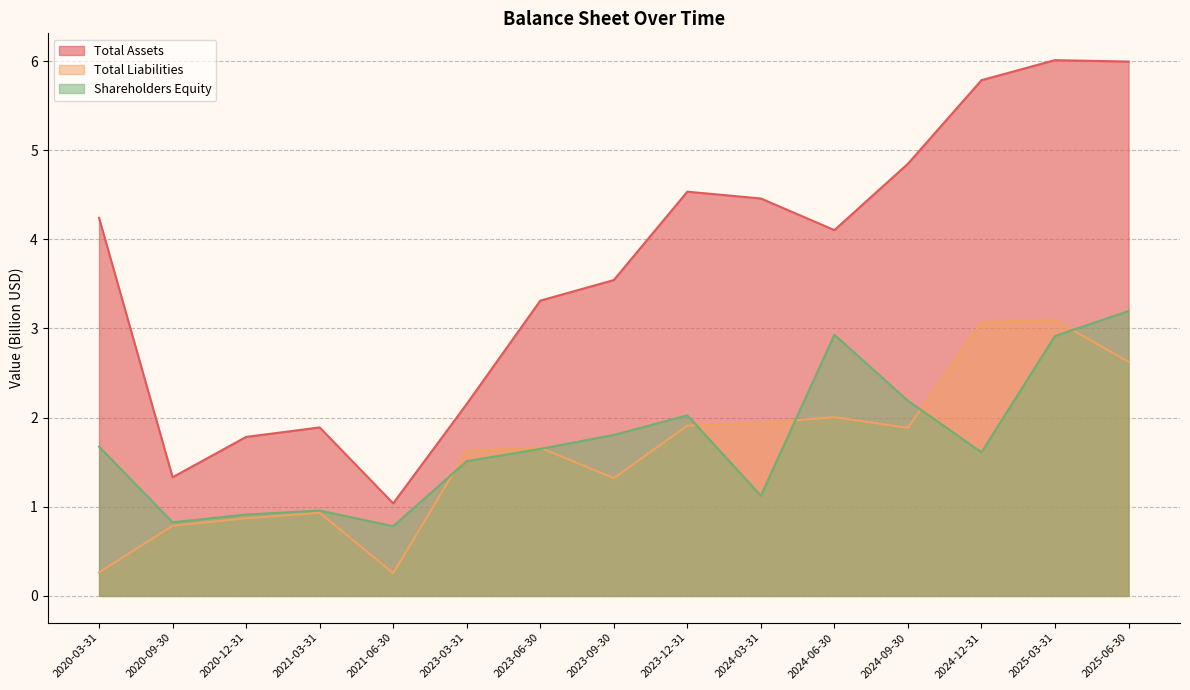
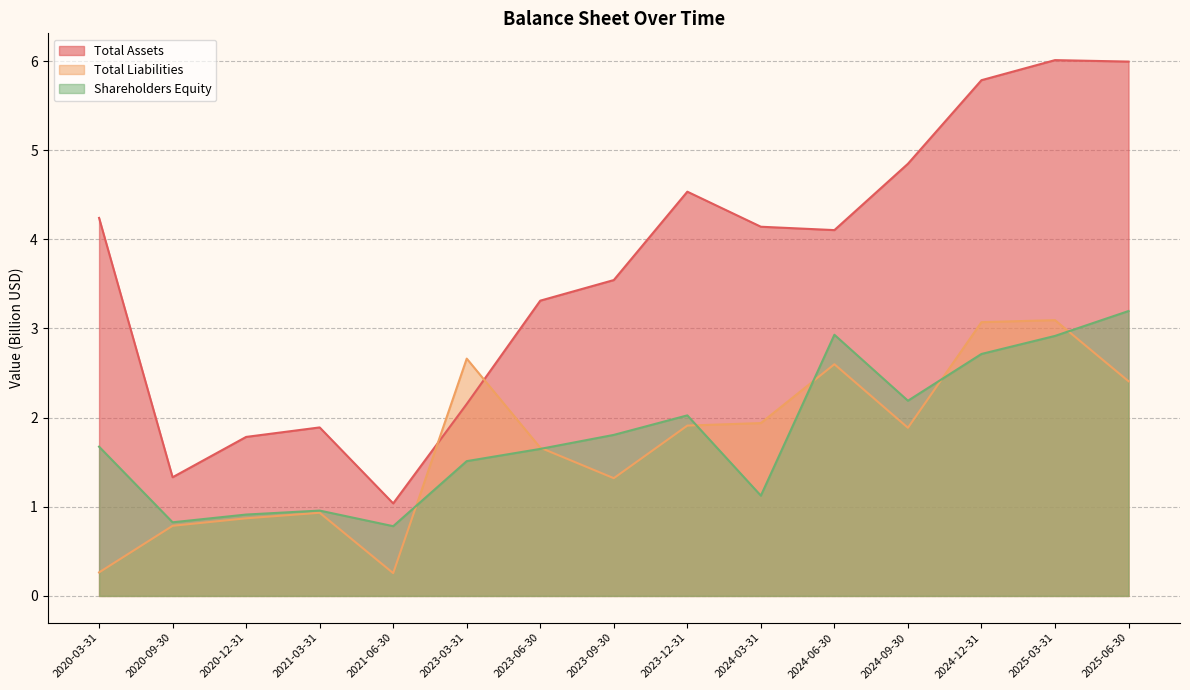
  {
    "Total Assets": {
      "2020-03-31": 4.2,
      "2020-09-30": 1.3,
      "2020-12-31": 1.8,
      "2021-03-31": 1.9,
      "2021-06-30": 1.0,
      "2023-03-31": 2.2,
      "2023-06-30": 3.3,
      "2023-09-30": 3.5,
      "2023-12-31": 4.5,
-     "2024-03-31": 4.5,
+     "2024-03-31": 4.1,
      "2024-06-30": 4.1,
      "2024-09-30": 4.8,
      "2024-12-31": 5.8,
      "2025-03-31": 6.0,
      "2025-06-30": 6.0
    },
    "Total Liabilities": {
      "2020-03-31": 0.3,
      "2020-09-30": 0.8,
      "2020-12-31": 0.9,
      "2021-06-30": 0.3,
-     "2023-03-31": 1.6,
+     "2023-03-31": 2.7,
      "2023-09-30": 1.3,
      "2023-12-31": 1.9,
      "2024-03-31": 1.9,
-     "2024-06-30": 2.0,
+     "2024-06-30": 2.6,
      "2024-09-30": 1.9,
      "2024-12-31": 3.1,
      "2025-03-31": 3.1,
-     "2025-06-30": 2.6
+     "2025-06-30": 2.4
    },
    "Shareholders Equity": {
      "2020-03-31": 1.7,
      "2020-09-30": 0.8,
      "2020-12-31": 0.9,
      "2021-06-30": 0.8,
      "2023-03-31": 1.5,
      "2023-09-30": 1.8,
      "2023-12-31": 2.0,
      "2024-03-31": 1.1,
      "2024-06-30": 2.9,
      "2024-09-30": 2.2,
-     "2024-12-31": 1.6,
+     "2024-12-31": 2.7,
      "2025-03-31": 2.9,
      "2025-06-30": 3.2
    }
  }
